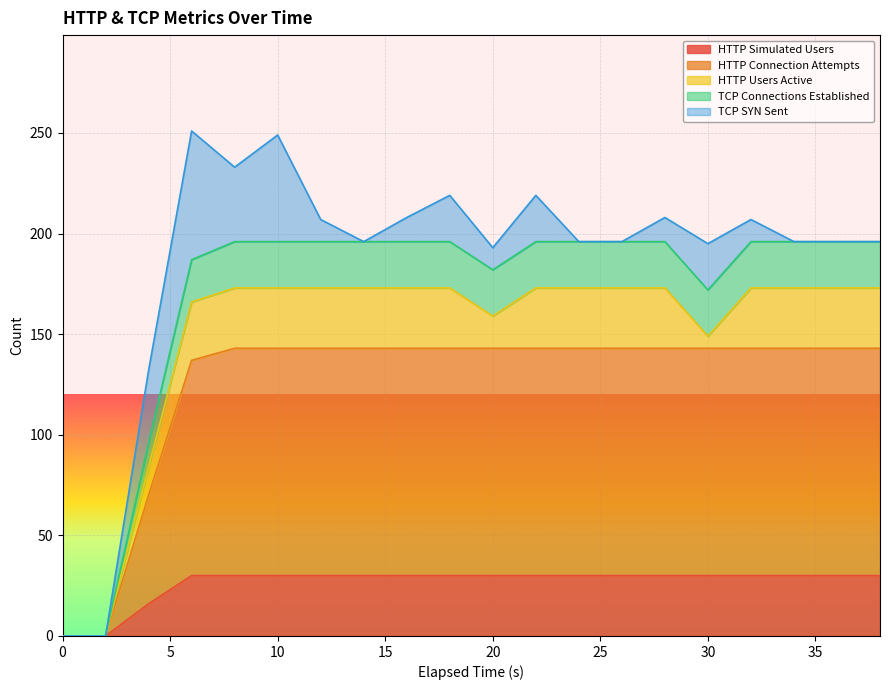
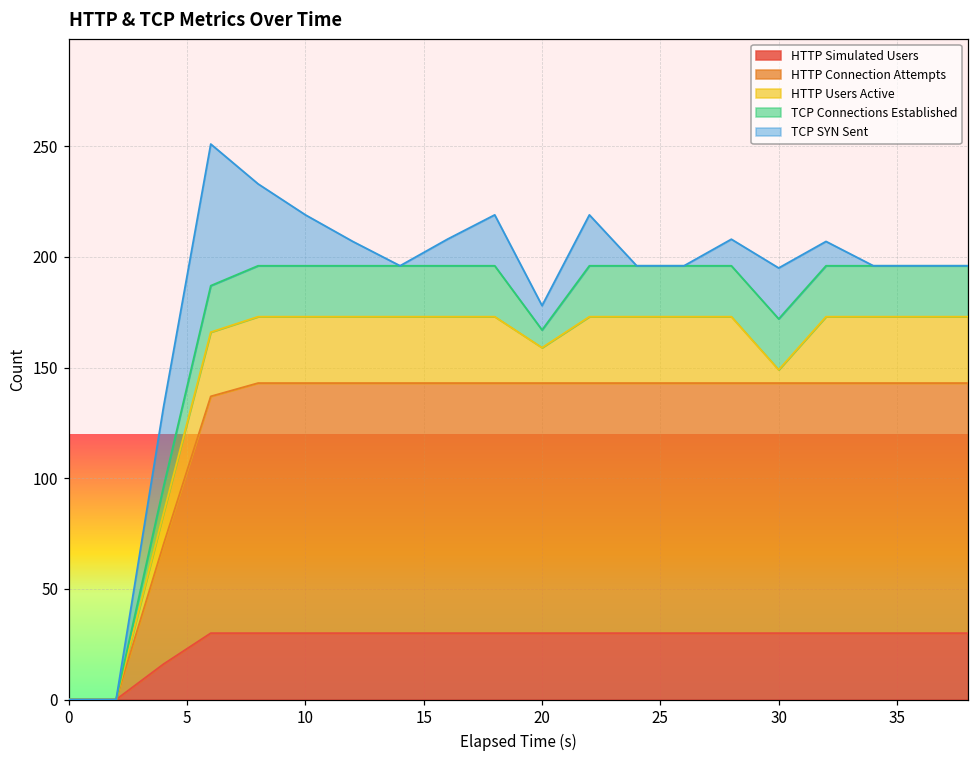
  {
    "HTTP Users Active": {
      "10": 30,
      "20": 16,
      "30": 6
    },
    "TCP Connections Established": {
      "10": 23,
-     "20": 23,
+     "20": 8,
      "30": 23
    },
    "TCP SYN Sent": {
-     "10": 53,
+     "10": 23,
      "20": 11,
      "30": 23
    }
  }
